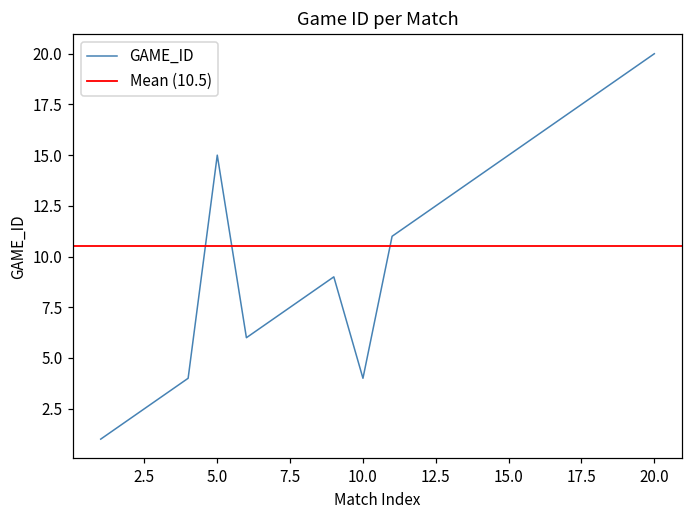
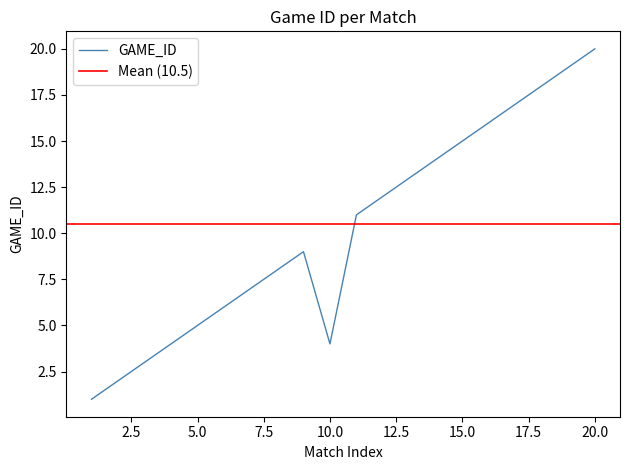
  {
-   "5.0": 15,
+   "5.0": 5,
    "10.0": 4,
    "15.0": 15,
    "20.0": 20
  }
